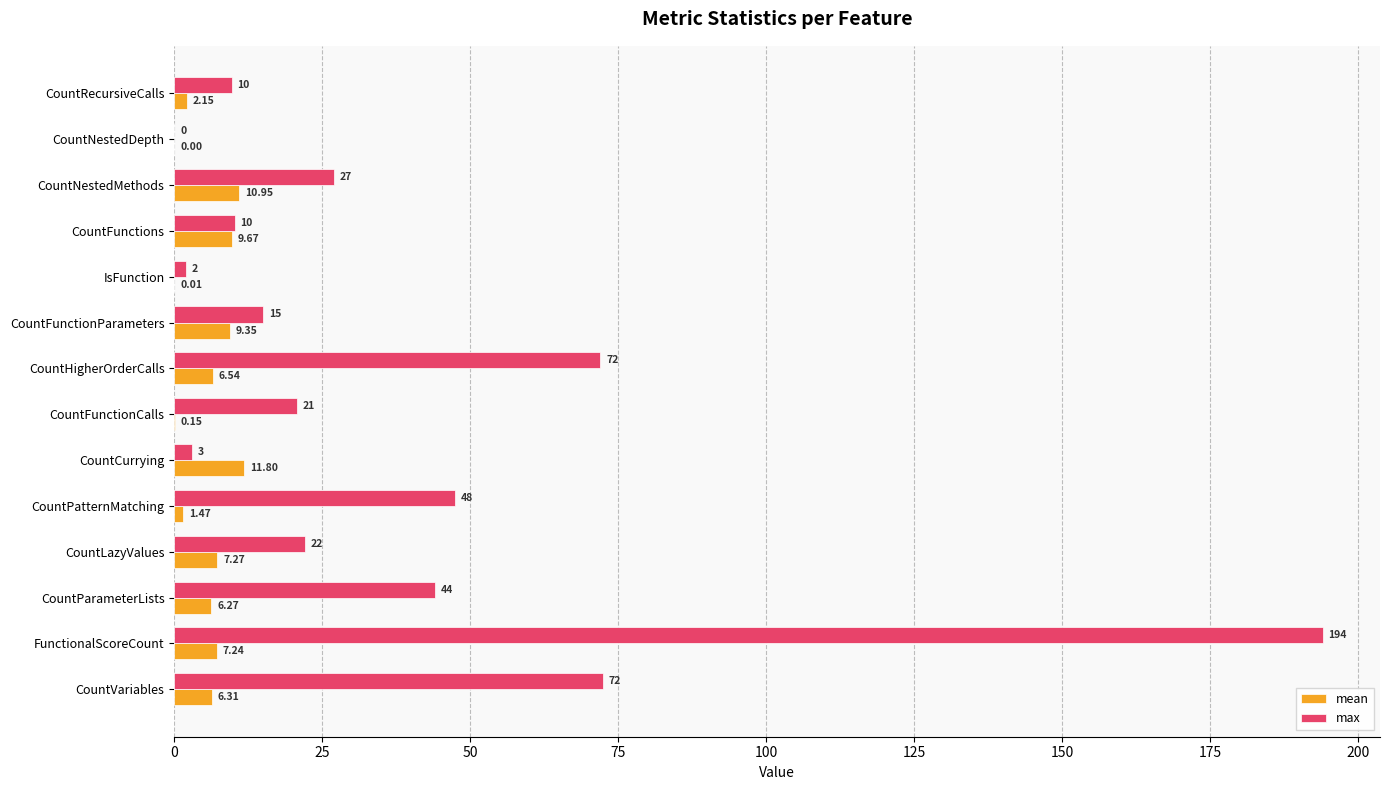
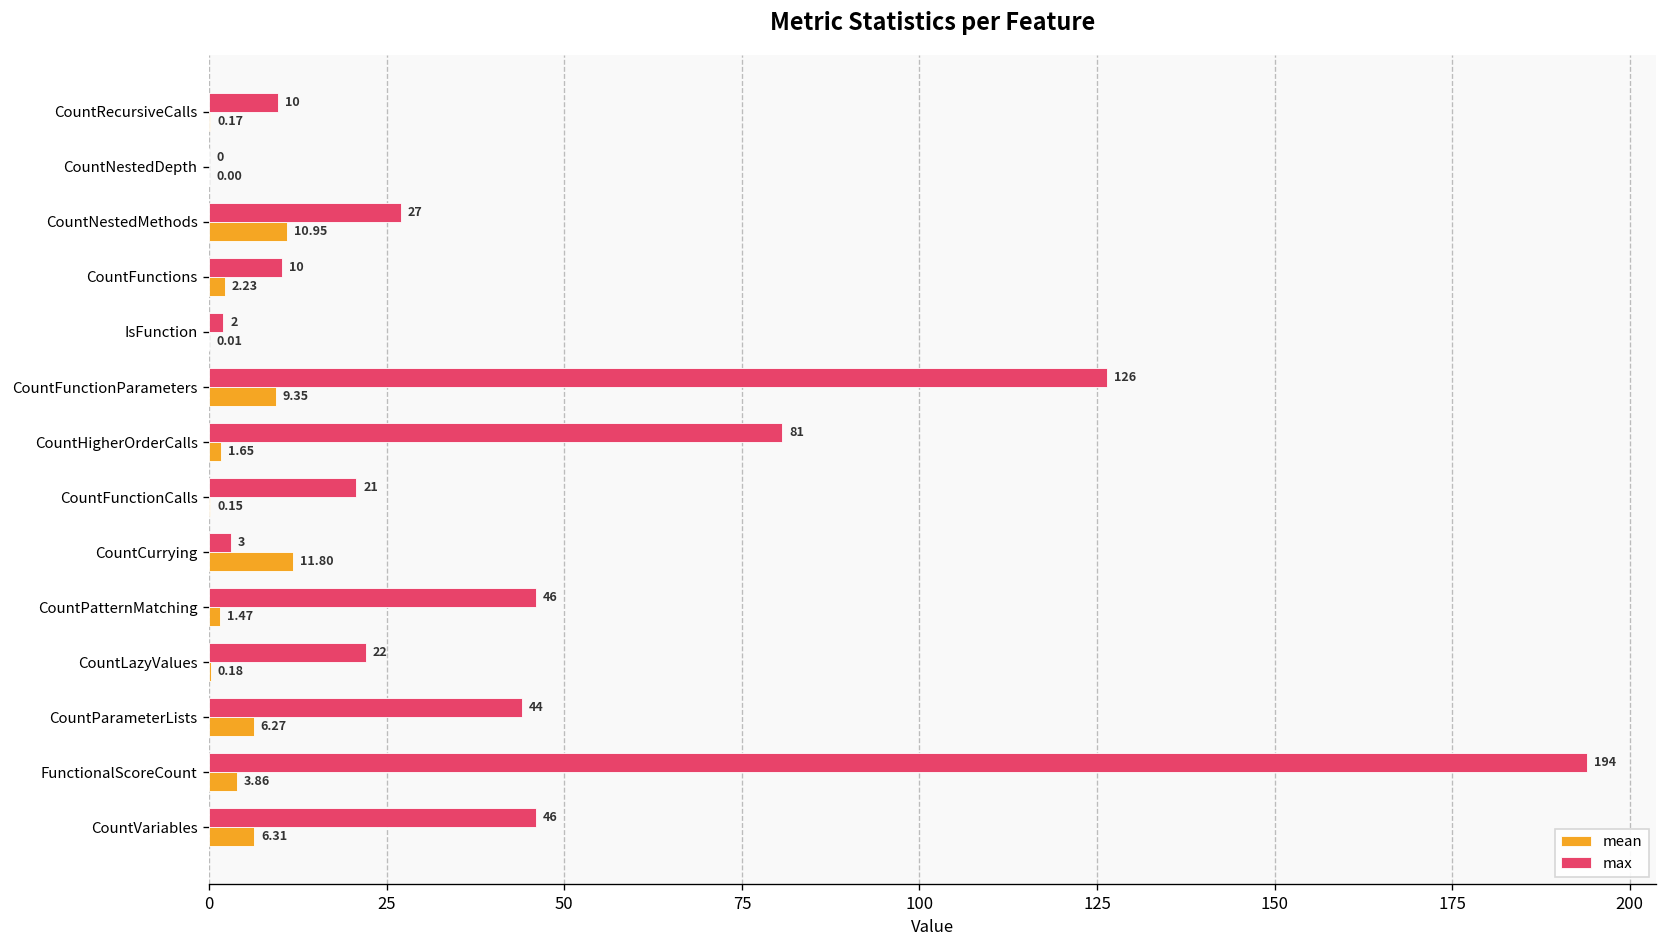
  {
    "mean": {
-     "CountRecursiveCalls": 2.15,
+     "CountRecursiveCalls": 0.17,
      "CountNestedDepth": 0.00,
      "CountNestedMethods": 10.95,
-     "CountFunctions": 9.67,
+     "CountFunctions": 2.23,
      "IsFunction": 0.01,
      "CountFunctionParameters": 9.35,
-     "CountHigherOrderCalls": 6.54,
+     "CountHigherOrderCalls": 1.65,
      "CountFunctionCalls": 0.15,
      "CountCurrying": 11.80,
      "CountPatternMatching": 1.47,
-     "CountLazyValues": 7.27,
+     "CountLazyValues": 0.18,
      "CountParameterLists": 6.27,
-     "FunctionalScoreCount": 7.24,
+     "FunctionalScoreCount": 3.86,
      "CountVariables": 6.31
    },
    "max": {
      "CountRecursiveCalls": 10,
      "CountNestedDepth": 0,
      "CountNestedMethods": 27,
      "CountFunctions": 10,
      "IsFunction": 2,
-     "CountFunctionParameters": 15,
-     "CountHigherOrderCalls": 72,
+     "CountFunctionParameters": 126,
+     "CountHigherOrderCalls": 81,
      "CountFunctionCalls": 21,
      "CountCurrying": 3,
-     "CountPatternMatching": 48,
+     "CountPatternMatching": 46,
      "CountLazyValues": 22,
      "CountParameterLists": 44,
      "FunctionalScoreCount": 194,
-     "CountVariables": 72
+     "CountVariables": 46
    }
  }
